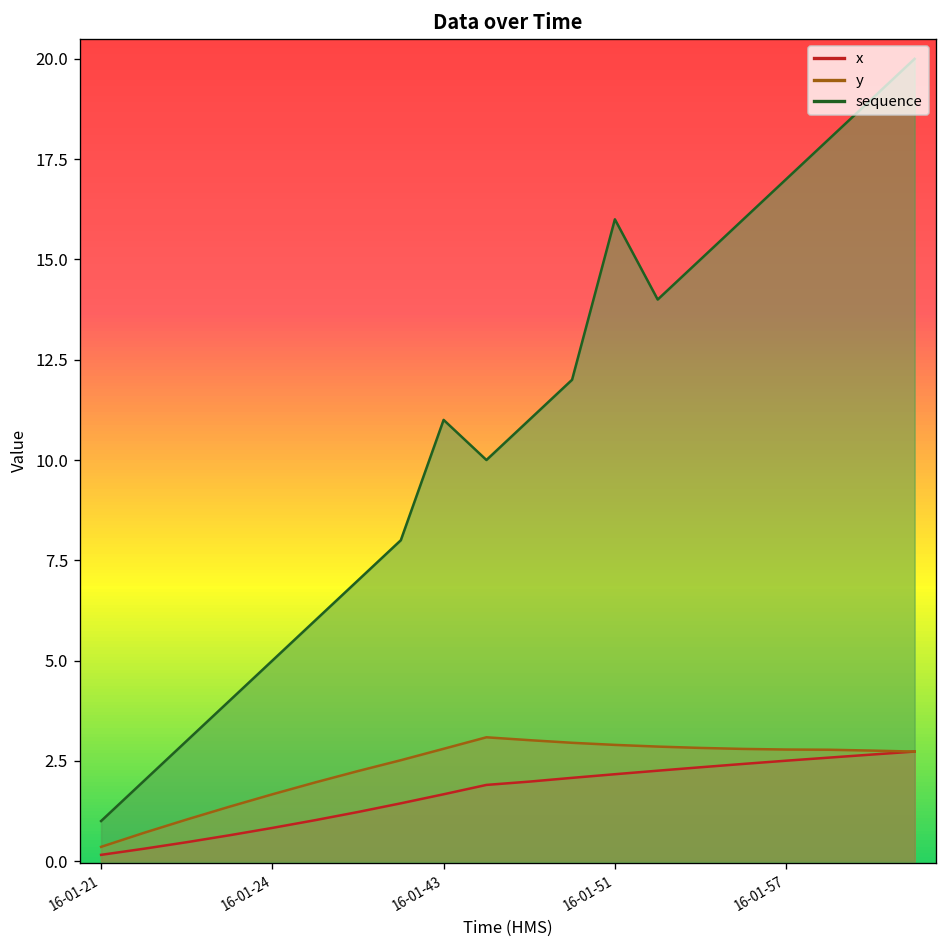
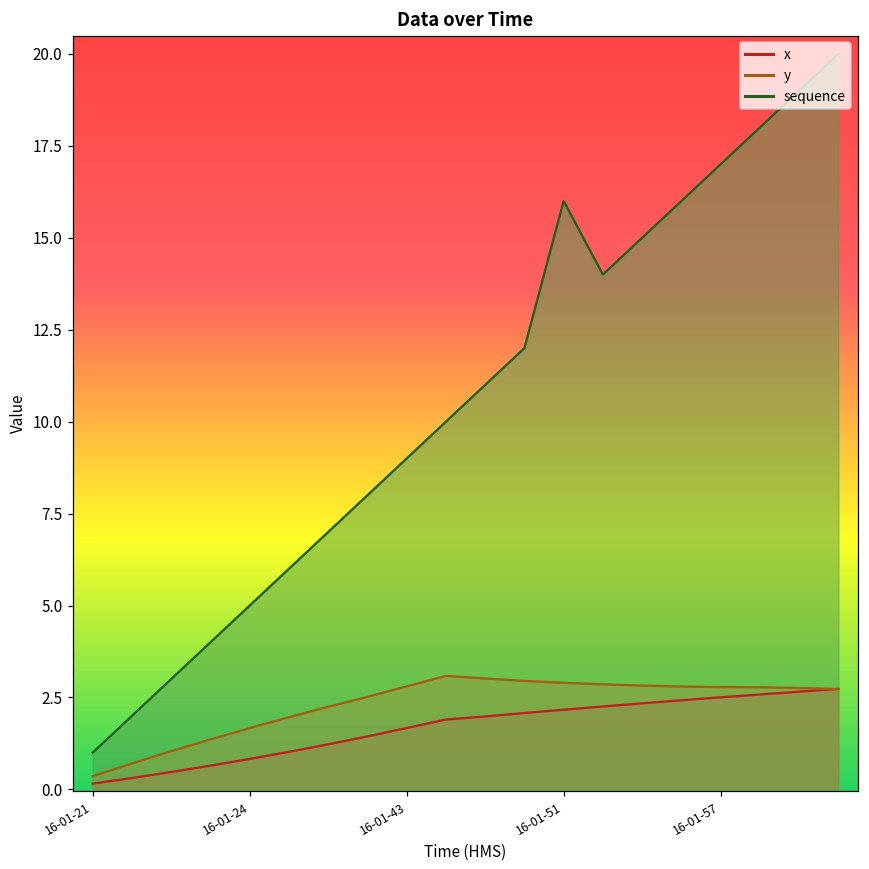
  {
    "sequence": {
      "16-01-21": 1,
-     "16-01-43": 11,
+     "16-01-43": 9,
      "16-01-51": 16,
      "16-01-57": 17
    }
  }
